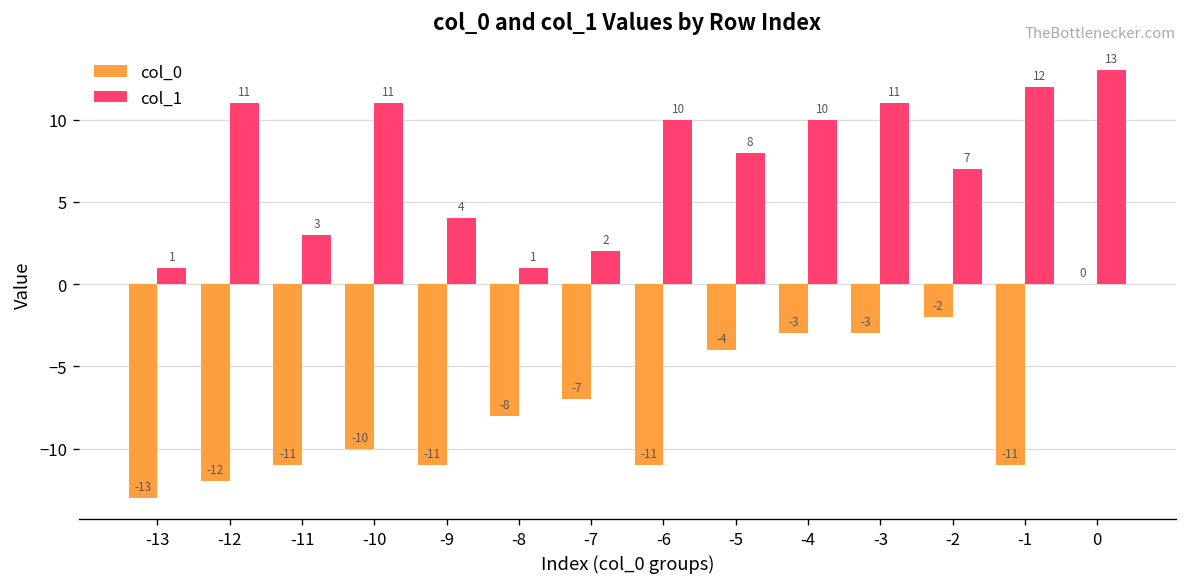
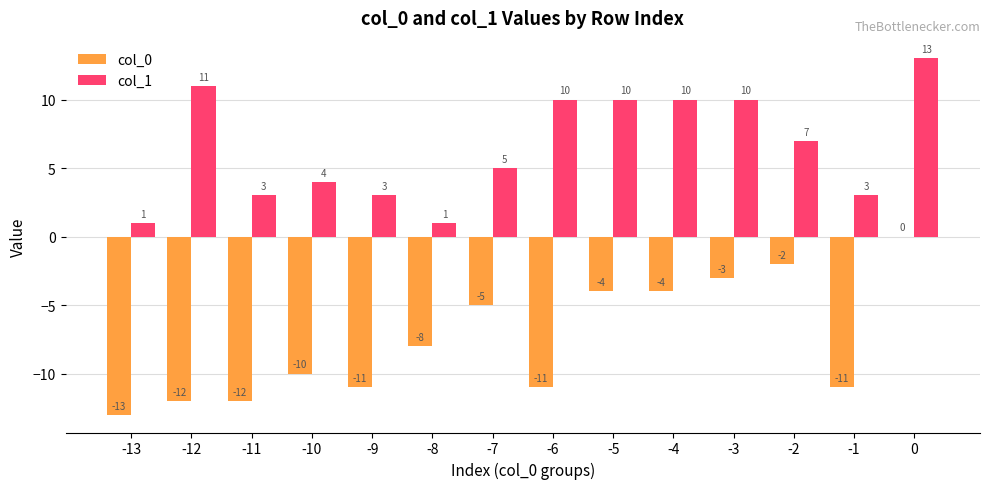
  {
    "col_0": {
      "-13": -13,
      "-12": -12,
-     "-11": -11,
+     "-11": -12,
      "-10": -10,
      "-9": -11,
      "-8": -8,
-     "-7": -7,
+     "-7": -5,
      "-6": -11,
      "-5": -4,
-     "-4": -3,
+     "-4": -4,
      "-3": -3,
      "-2": -2,
      "-1": -11,
      "0": 0
    },
    "col_1": {
      "-13": 1,
      "-12": 11,
      "-11": 3,
-     "-10": 11,
-     "-9": 4,
+     "-10": 4,
+     "-9": 3,
      "-8": 1,
-     "-7": 2,
+     "-7": 5,
      "-6": 10,
-     "-5": 8,
+     "-5": 10,
      "-4": 10,
-     "-3": 11,
+     "-3": 10,
      "-2": 7,
-     "-1": 12,
+     "-1": 3,
      "0": 13
    }
  }
